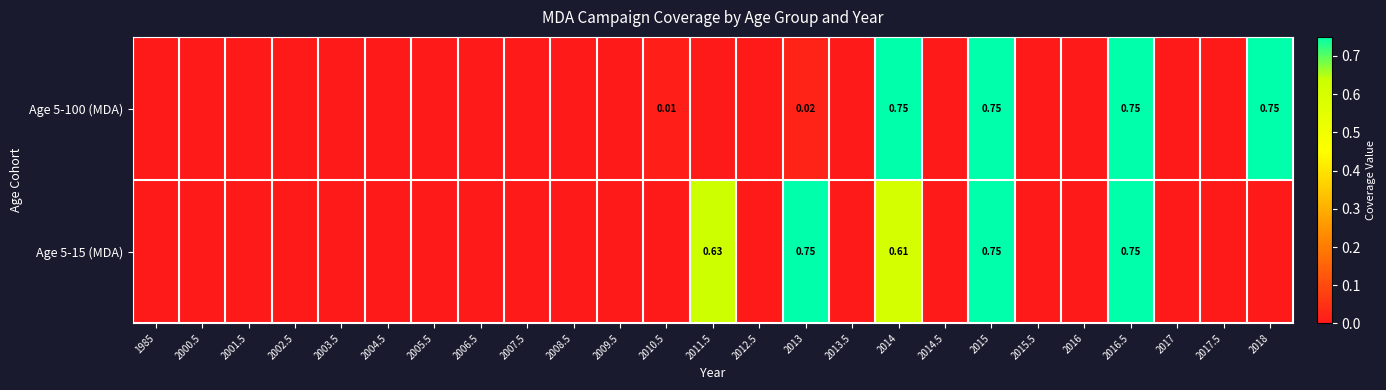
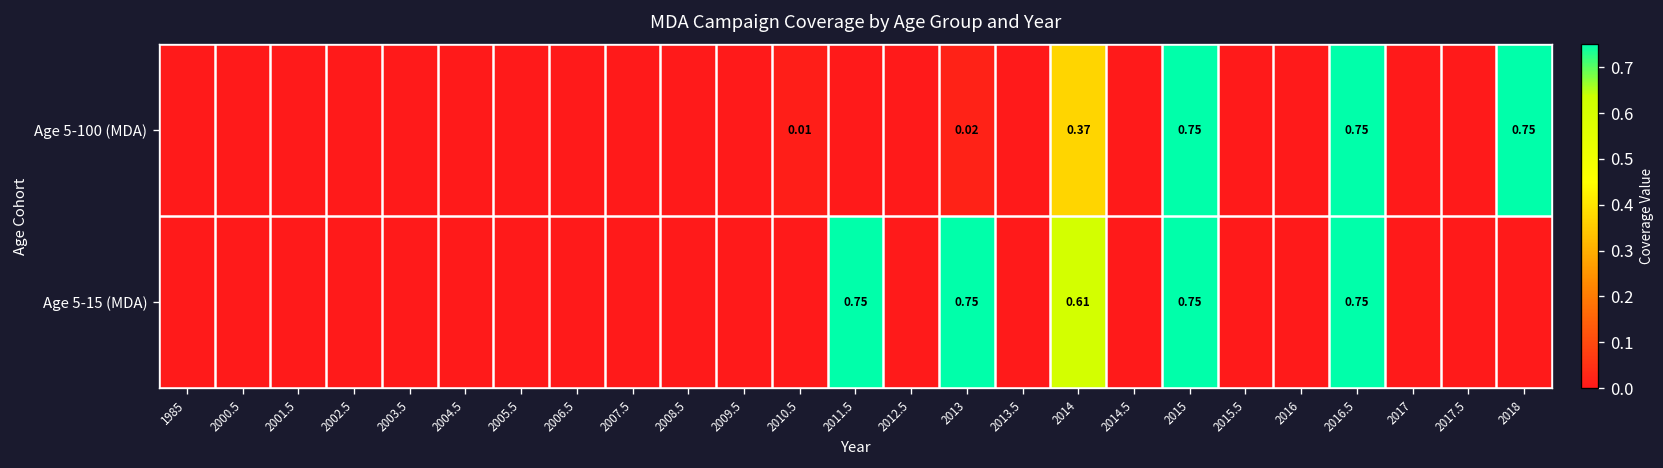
  {
    "Age 5-100 (MDA)": {
      "2010.5": 0.01,
      "2013": 0.02,
-     "2014": 0.75,
+     "2014": 0.37,
      "2015": 0.75,
      "2016.5": 0.75,
      "2018": 0.75
    },
    "Age 5-15 (MDA)": {
-     "2011.5": 0.63,
+     "2011.5": 0.75,
      "2013": 0.75,
      "2014": 0.61,
      "2015": 0.75,
      "2016.5": 0.75
    }
  }
